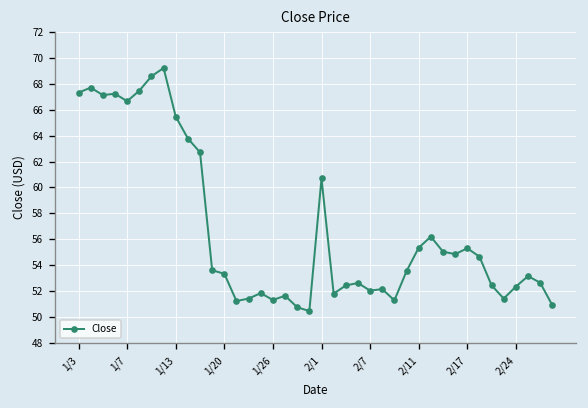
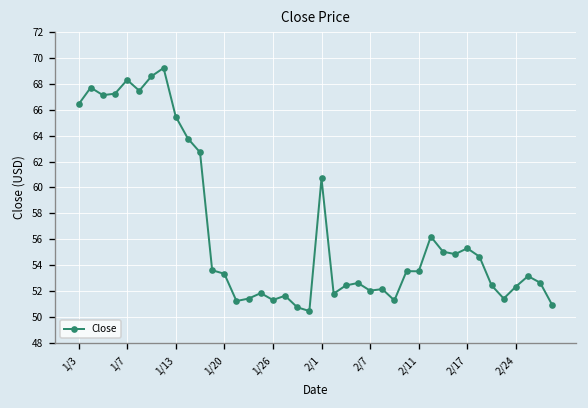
  {
-   "1/3": 67.3,
-   "1/7": 66.6,
+   "1/3": 66.4,
+   "1/7": 68.3,
    "1/13": 65.5,
    "1/20": 53.4,
    "1/26": 51.3,
    "2/1": 60.7,
    "2/7": 52.1,
-   "2/11": 55.4,
+   "2/11": 53.6,
    "2/17": 55.3,
    "2/24": 52.4
  }
